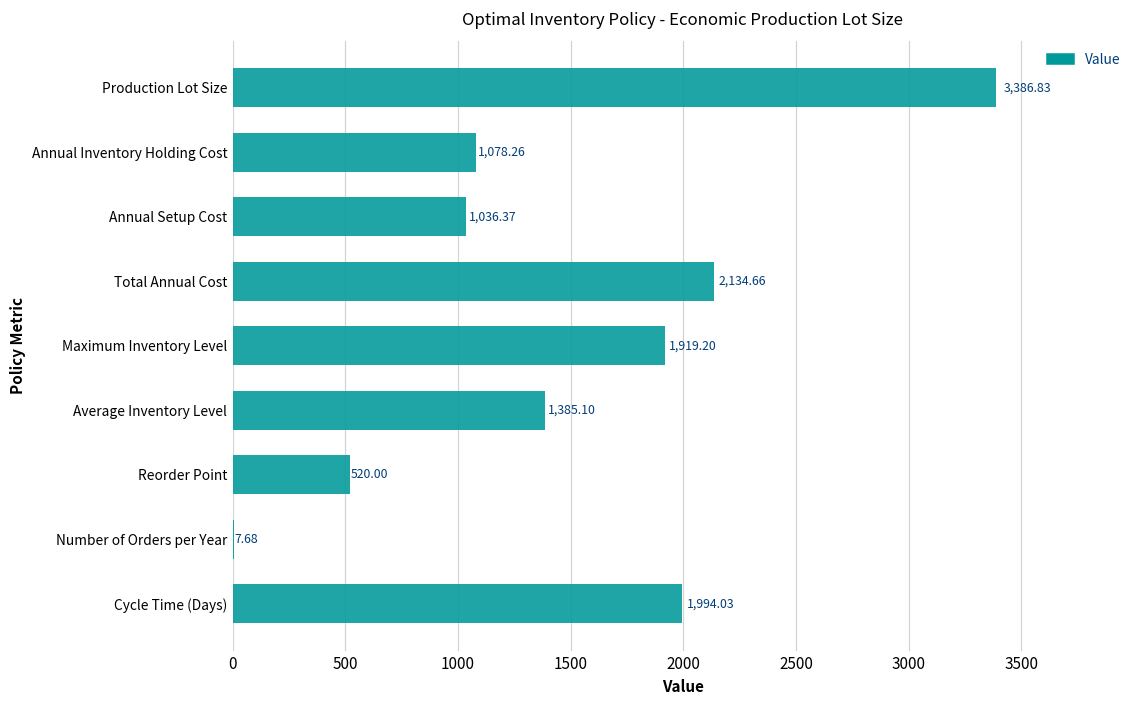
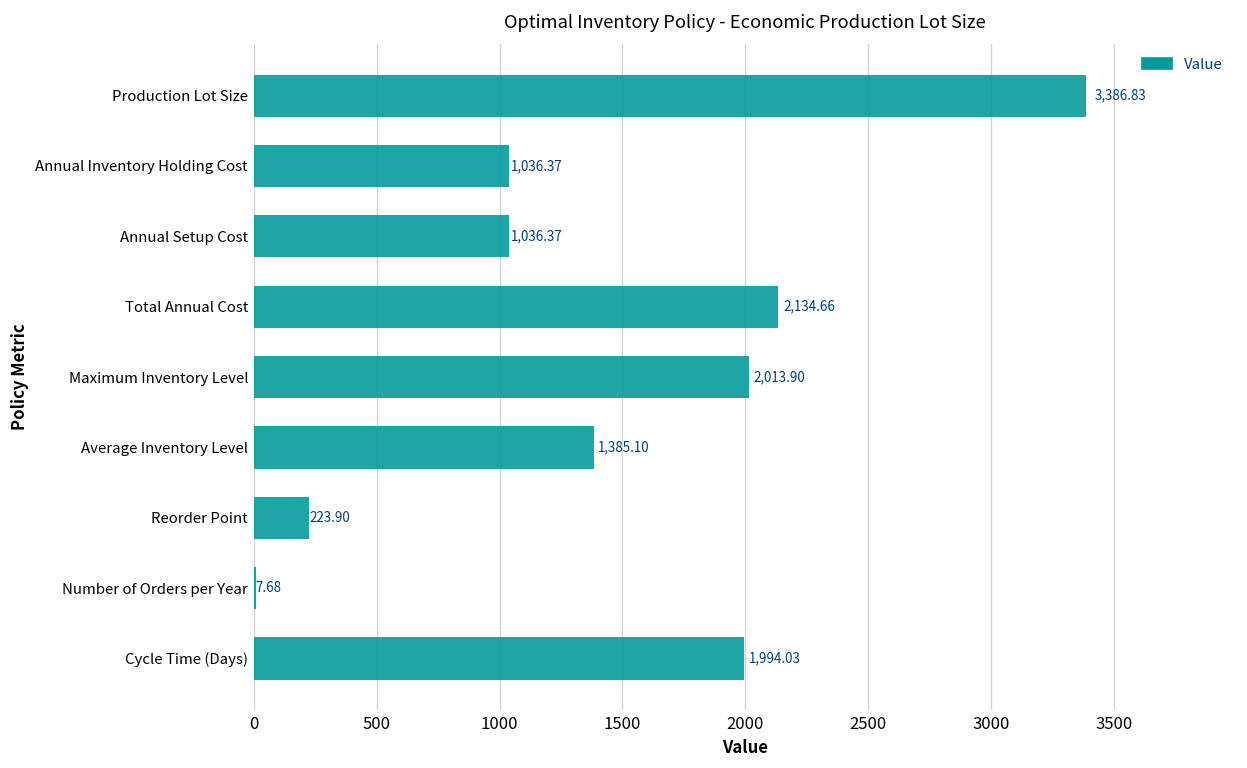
  {
    "Production Lot Size": "3,386.83",
-   "Annual Inventory Holding Cost": "1,078.26",
+   "Annual Inventory Holding Cost": "1,036.37",
    "Annual Setup Cost": "1,036.37",
    "Total Annual Cost": "2,134.66",
-   "Maximum Inventory Level": "1,919.20",
+   "Maximum Inventory Level": "2,013.90",
    "Average Inventory Level": "1,385.10",
-   "Reorder Point": "520.00",
+   "Reorder Point": "223.90",
    "Number of Orders per Year": "7.68",
    "Cycle Time (Days)": "1,994.03"
  }
